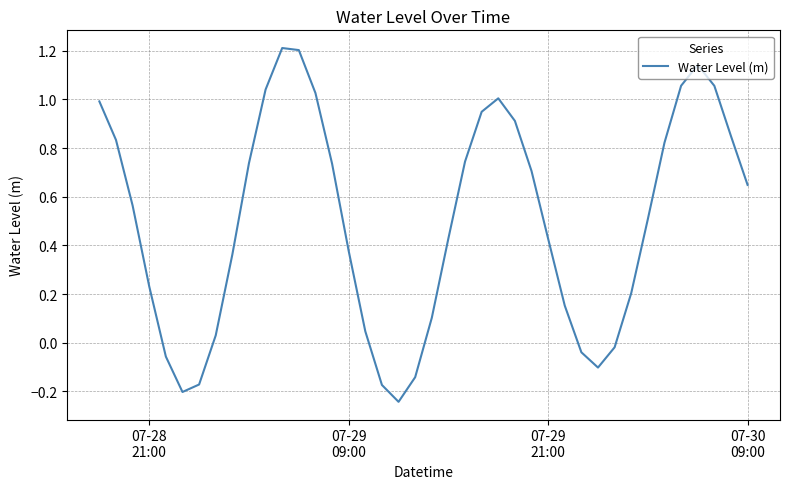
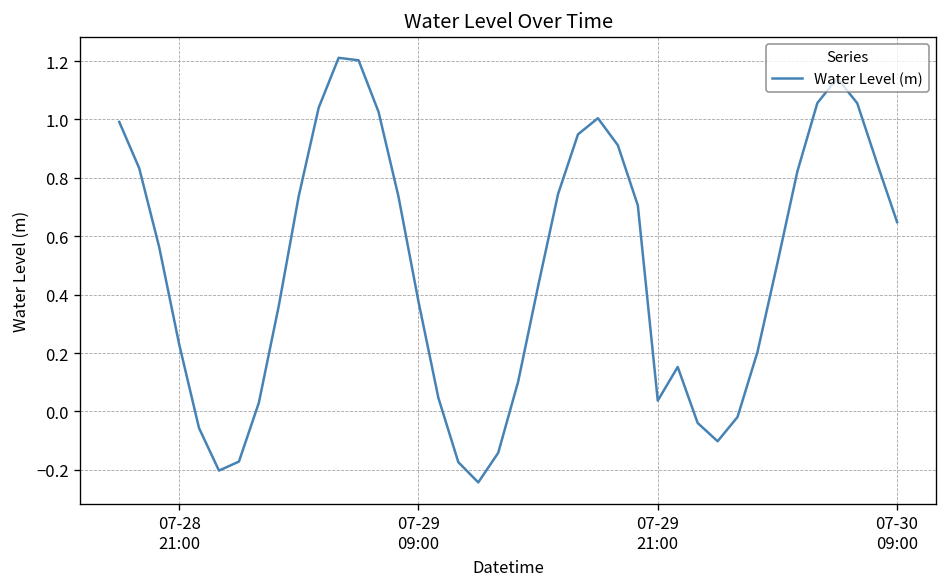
  {
    "07-28 21:00": 0.23,
    "07-29 09:00": 0.38,
-   "07-29 21:00": 0.43,
+   "07-29 21:00": 0.04,
    "07-30 09:00": 0.65
  }
